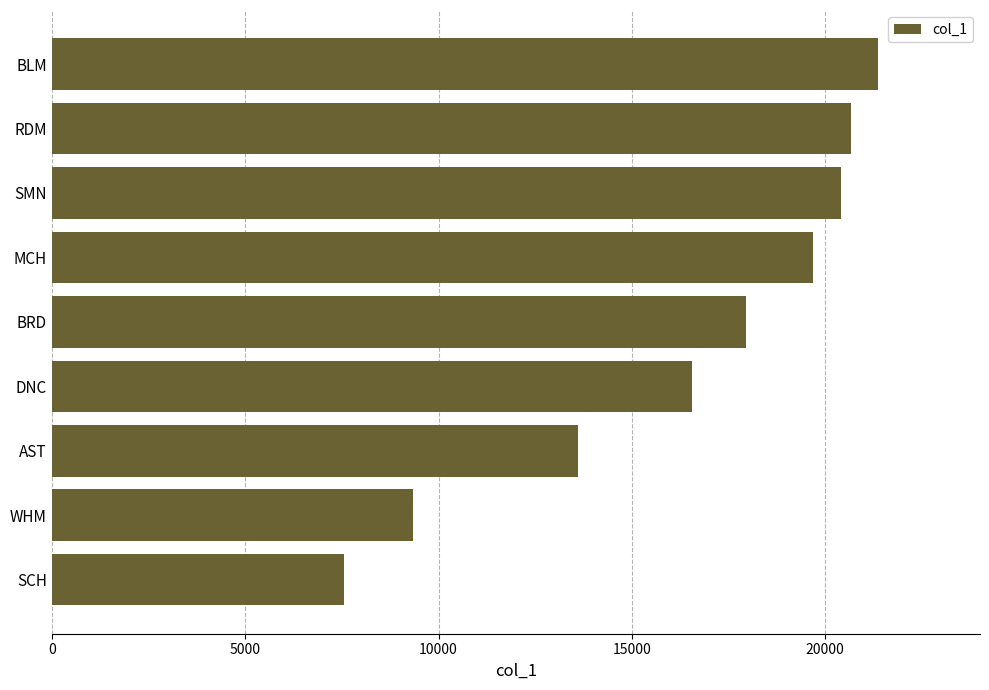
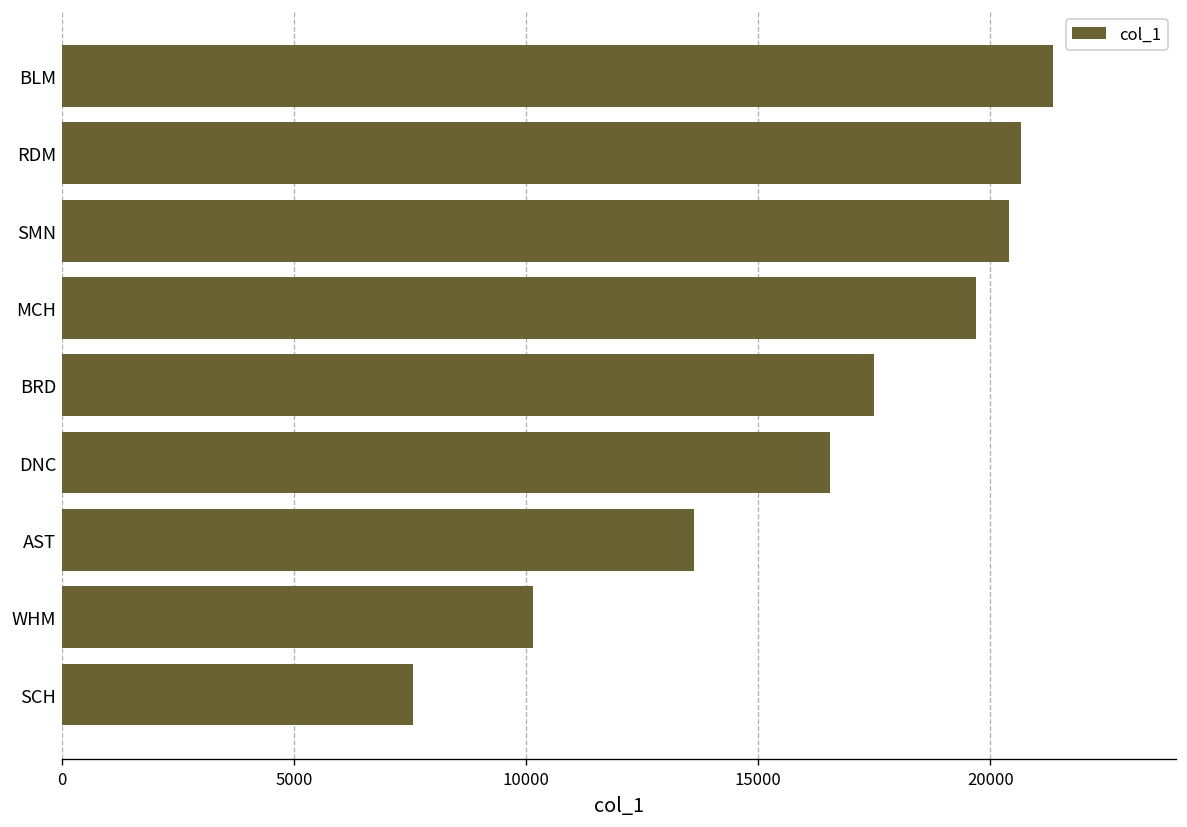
  {
    "BLM": 21400,
    "RDM": 20700,
    "SMN": 20400,
    "MCH": 19700,
-   "BRD": 17900,
+   "BRD": 17500,
    "DNC": 16500,
    "AST": 13600,
-   "WHM": 9300,
+   "WHM": 10200,
    "SCH": 7600
  }
